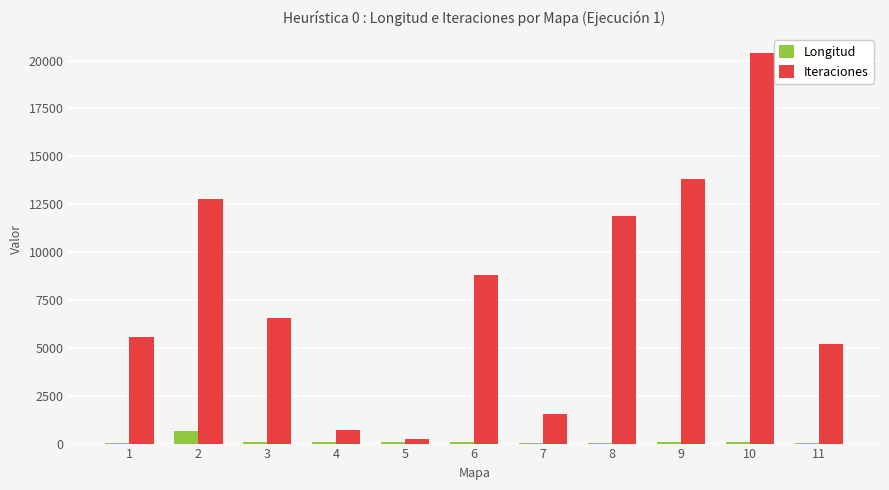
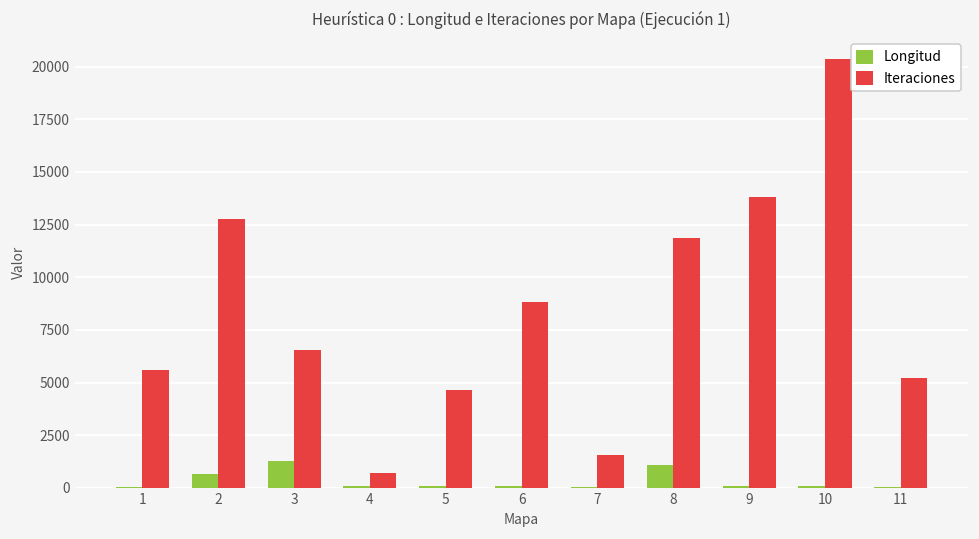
  {
    "Longitud": {
      "2": 700,
-     "3": 100,
-     "8": 100
+     "3": 1300,
+     "8": 1100
    },
    "Iteraciones": {
      "1": 5600,
      "2": 12800,
      "3": 6600,
      "4": 700,
-     "5": 300,
+     "5": 4600,
      "6": 8800,
      "7": 1500,
      "8": 11900,
      "9": 13800,
      "10": 20400,
      "11": 5200
    }
  }
